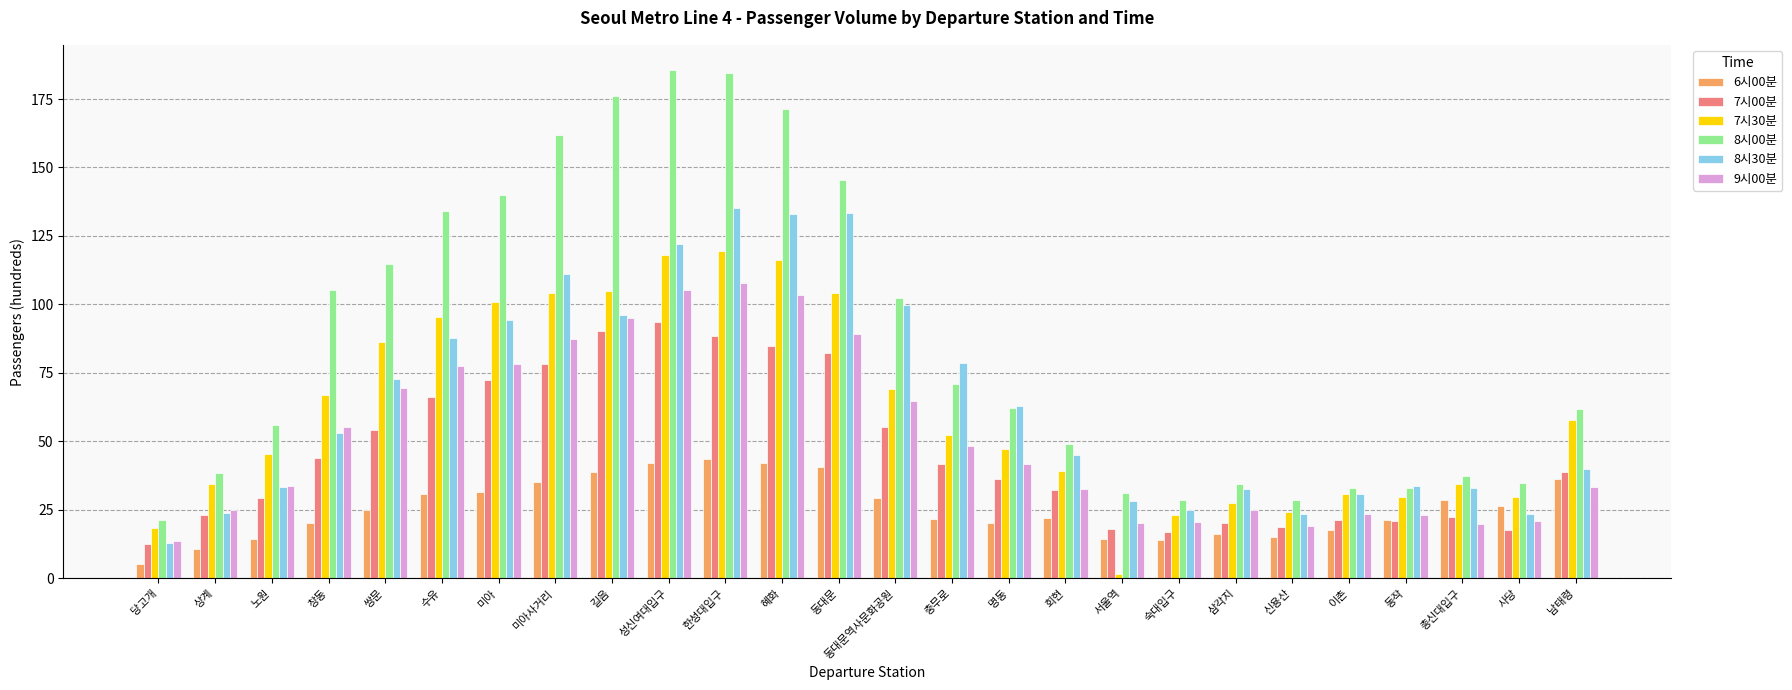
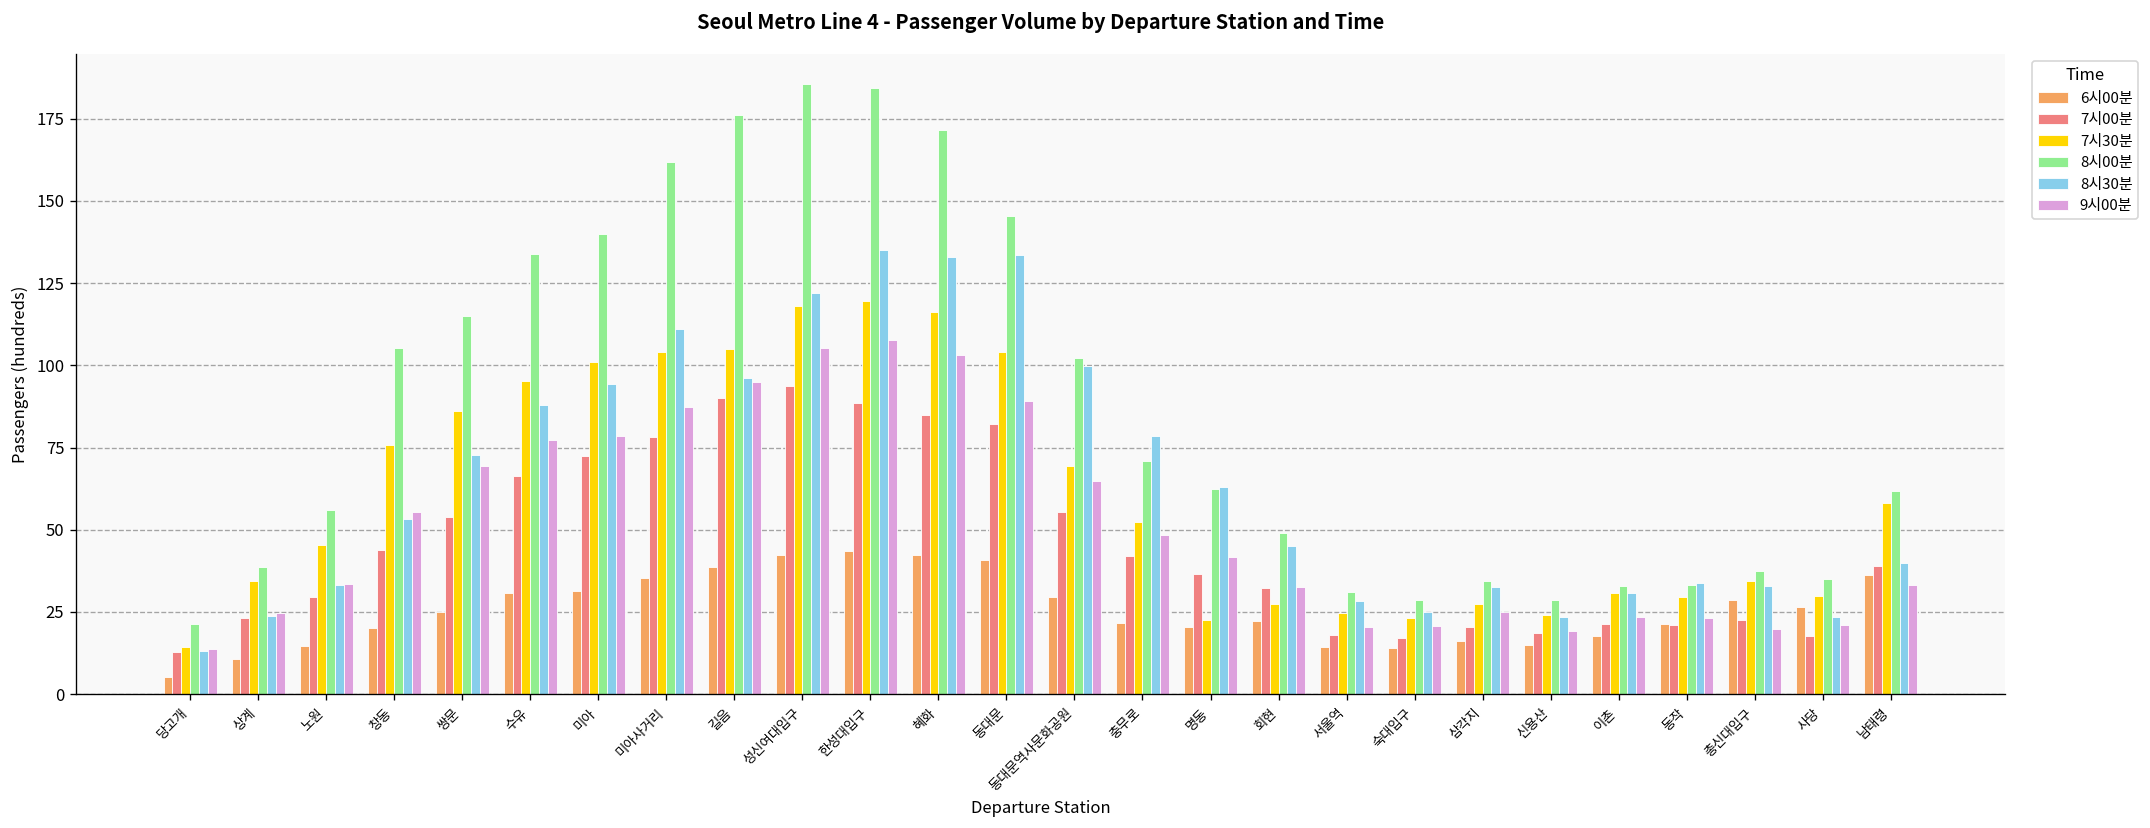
  {
    "7시30분": {
-     "당고개": 18,
+     "당고개": 14,
      "상계": 34,
      "노원": 46,
-     "창동": 67,
+     "창동": 76,
      "쌍문": 86,
      "수유": 95,
      "미아": 101,
      "미아사거리": 104,
      "길음": 105,
      "성신여대입구": 118,
      "한성대입구": 120,
      "혜화": 116,
      "동대문": 104,
      "동대문역사문화공원": 69,
      "충무로": 52,
-     "명동": 47,
-     "회현": 39,
-     "서울역": 2,
+     "명동": 22,
+     "회현": 27,
+     "서울역": 25,
      "숙대입구": 23,
      "삼각지": 28,
      "신용산": 24,
      "이촌": 31,
      "동작": 30,
      "총신대입구": 34,
      "사당": 30,
      "남태령": 58
    },
    "8시00분": {
      "당고개": 21,
      "상계": 39,
      "노원": 56,
      "창동": 105,
      "쌍문": 115,
      "수유": 134,
      "미아": 140,
      "미아사거리": 162,
      "길음": 176,
      "성신여대입구": 186,
      "한성대입구": 185,
      "혜화": 172,
      "동대문": 145,
      "동대문역사문화공원": 102,
      "충무로": 71,
      "명동": 62,
      "회현": 49,
      "서울역": 31,
      "숙대입구": 29,
      "삼각지": 34,
      "신용산": 29,
      "이촌": 33,
      "동작": 33,
      "총신대입구": 37,
      "사당": 35,
      "남태령": 62
    },
    "8시30분": {
      "당고개": 13,
      "상계": 24,
      "노원": 33,
      "창동": 53,
      "쌍문": 73,
      "수유": 88,
      "미아": 94,
      "미아사거리": 111,
      "길음": 96,
      "성신여대입구": 122,
      "한성대입구": 135,
      "혜화": 133,
      "동대문": 134,
      "동대문역사문화공원": 100,
      "충무로": 79,
      "명동": 63,
      "회현": 45,
      "서울역": 28,
      "숙대입구": 25,
      "삼각지": 33,
      "신용산": 24,
      "이촌": 31,
      "동작": 34,
      "총신대입구": 33,
      "사당": 24,
      "남태령": 40
    },
    "9시00분": {
      "당고개": 14,
      "상계": 25,
      "노원": 34,
      "창동": 55,
      "쌍문": 70,
      "수유": 77,
      "미아": 78,
      "미아사거리": 87,
      "길음": 95,
      "성신여대입구": 105,
      "한성대입구": 108,
      "혜화": 103,
      "동대문": 89,
      "동대문역사문화공원": 65,
      "충무로": 49,
      "명동": 42,
      "회현": 33,
      "서울역": 20,
      "숙대입구": 21,
      "삼각지": 25,
      "신용산": 19,
      "이촌": 24,
      "동작": 23,
      "총신대입구": 20,
      "사당": 21,
      "남태령": 33
    }
  }
